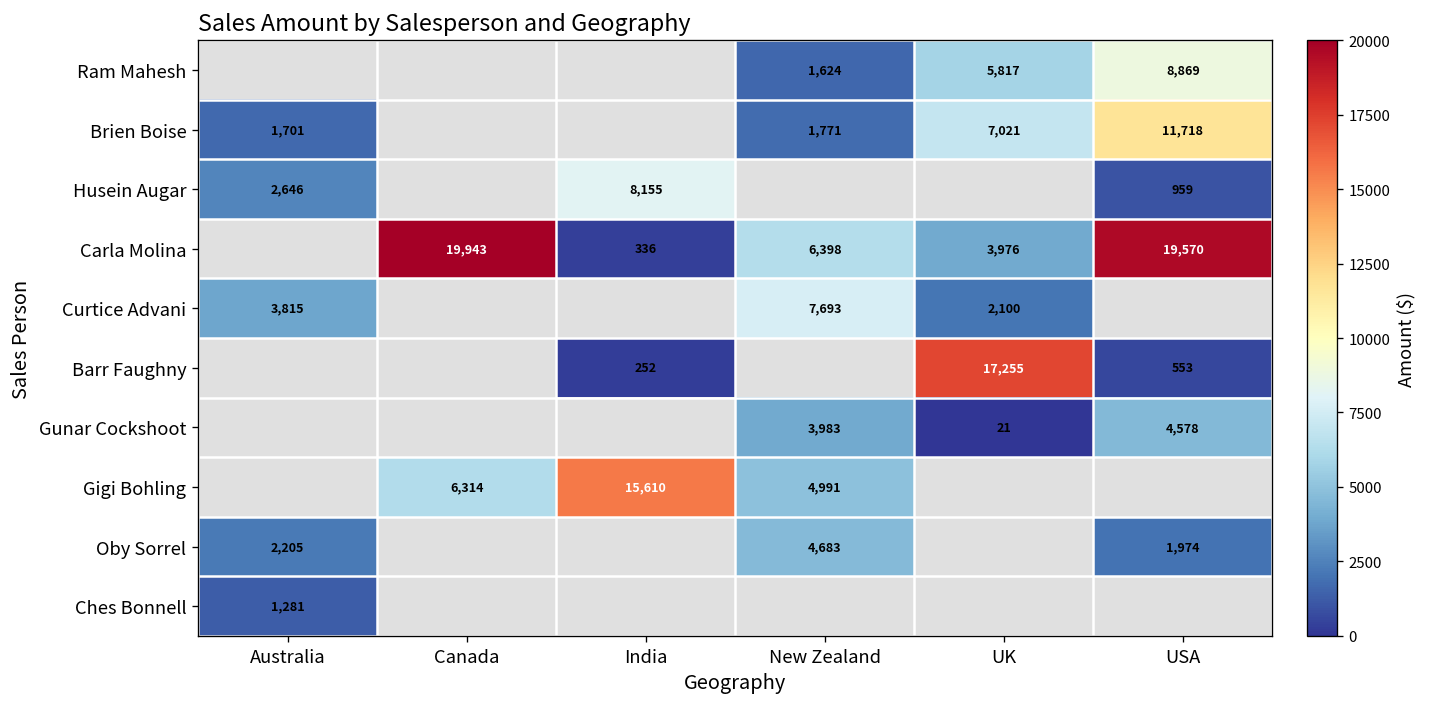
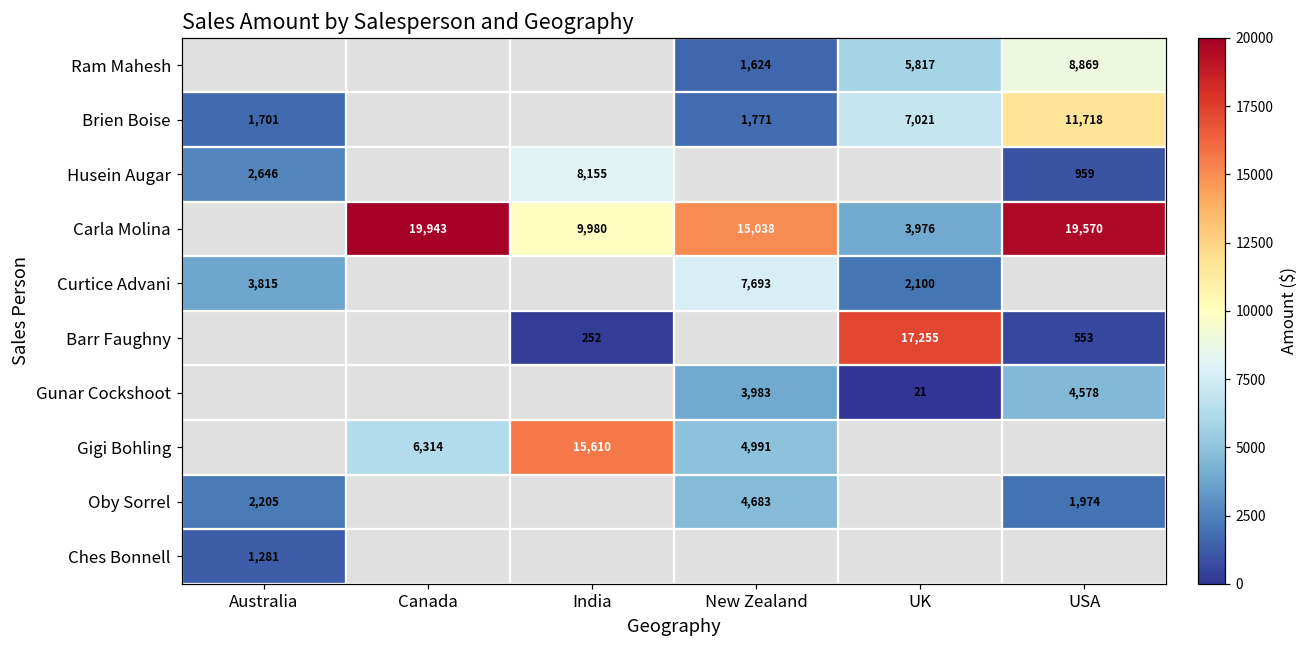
  {
    "Ram Mahesh": {
      "New Zealand": "1,624",
      "UK": "5,817",
      "USA": "8,869"
    },
    "Brien Boise": {
      "Australia": "1,701",
      "New Zealand": "1,771",
      "UK": "7,021",
      "USA": "11,718"
    },
    "Husein Augar": {
      "Australia": "2,646",
      "India": "8,155",
      "USA": "959"
    },
    "Carla Molina": {
      "Canada": "19,943",
-     "India": "336",
-     "New Zealand": "6,398",
+     "India": "9,980",
+     "New Zealand": "15,038",
      "UK": "3,976",
      "USA": "19,570"
    },
    "Curtice Advani": {
      "Australia": "3,815",
      "New Zealand": "7,693",
      "UK": "2,100"
    },
    "Barr Faughny": {
      "India": "252",
      "UK": "17,255",
      "USA": "553"
    },
    "Gunar Cockshoot": {
      "New Zealand": "3,983",
      "UK": "21",
      "USA": "4,578"
    },
    "Gigi Bohling": {
      "Canada": "6,314",
      "India": "15,610",
      "New Zealand": "4,991"
    },
    "Oby Sorrel": {
      "Australia": "2,205",
      "New Zealand": "4,683",
      "USA": "1,974"
    },
    "Ches Bonnell": {
      "Australia": "1,281"
    }
  }
